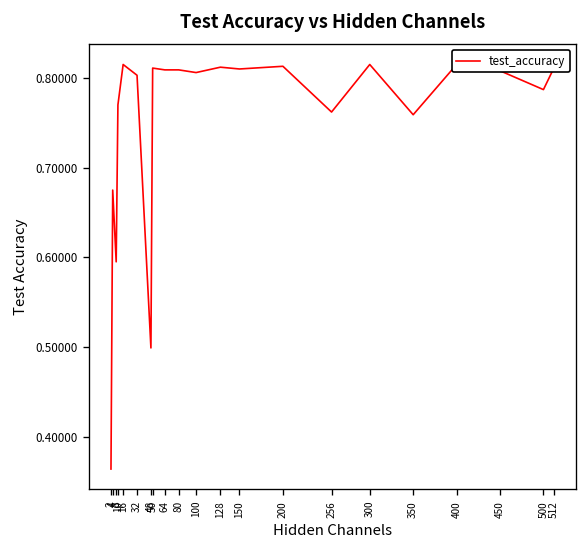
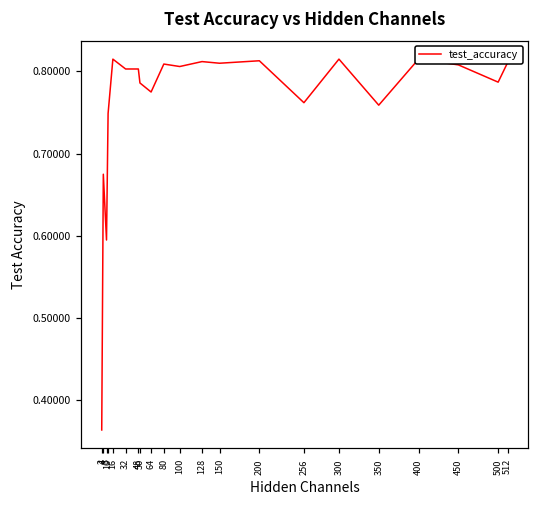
  {
    "2": 0.36,
    "4": 0.68,
    "8": 0.60,
-   "10": 0.77,
+   "10": 0.75,
    "16": 0.82,
    "32": 0.80,
-   "48": 0.50,
-   "50": 0.81,
-   "64": 0.81,
+   "48": 0.80,
+   "50": 0.79,
+   "64": 0.78,
    "80": 0.81,
    "100": 0.81,
    "128": 0.81,
    "150": 0.81,
    "200": 0.81,
    "256": 0.76,
    "300": 0.82,
    "350": 0.76,
    "500": 0.79
  }
